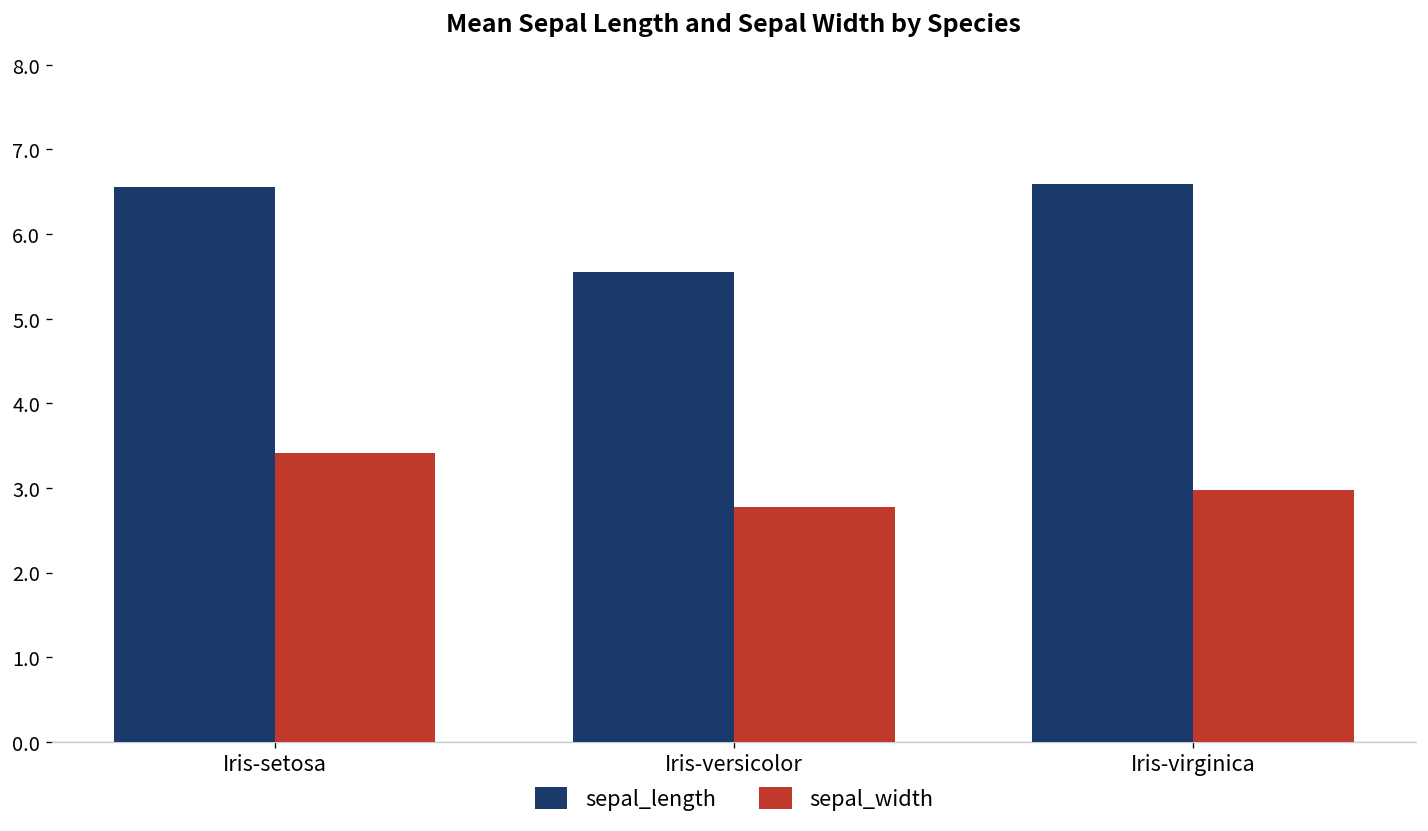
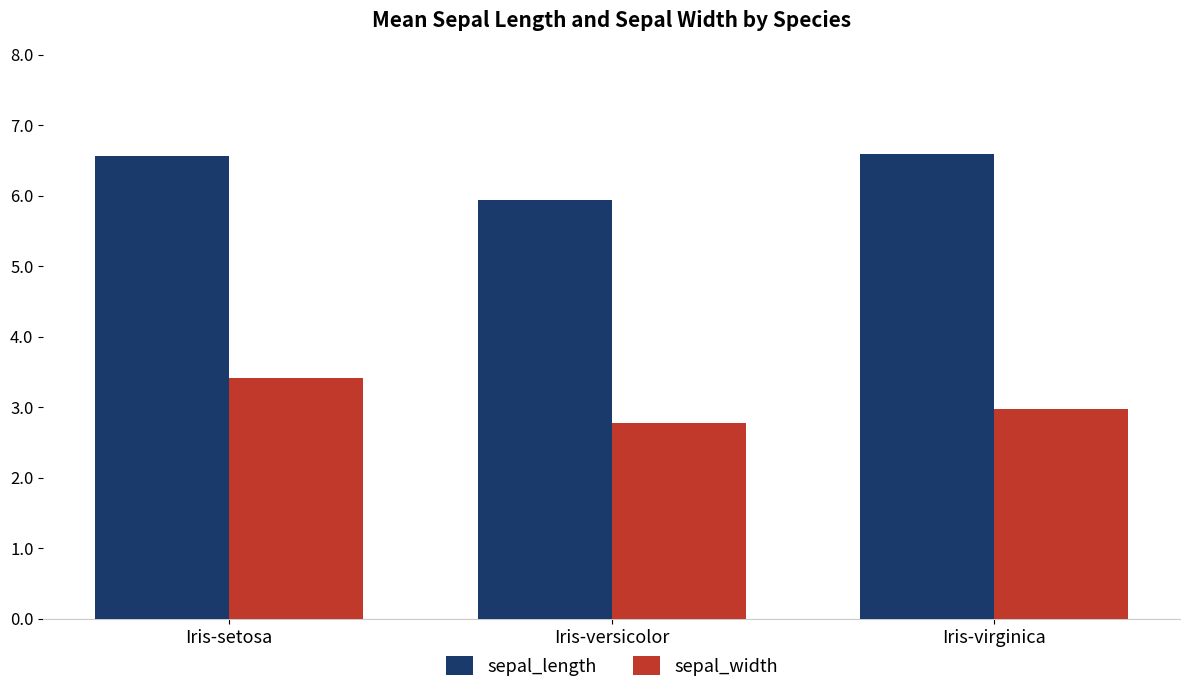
  {
    "sepal_length": {
      "Iris-setosa": 6.6,
-     "Iris-versicolor": 5.5,
+     "Iris-versicolor": 5.9,
      "Iris-virginica": 6.6
    },
    "sepal_width": {
      "Iris-setosa": 3.4,
      "Iris-versicolor": 2.8,
      "Iris-virginica": 3.0
    }
  }
